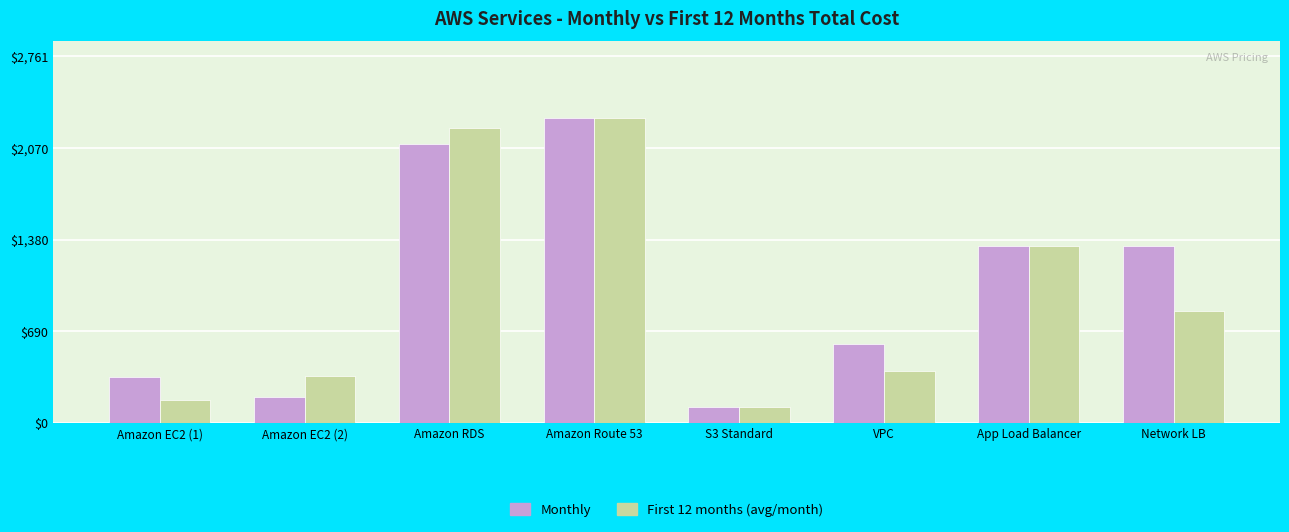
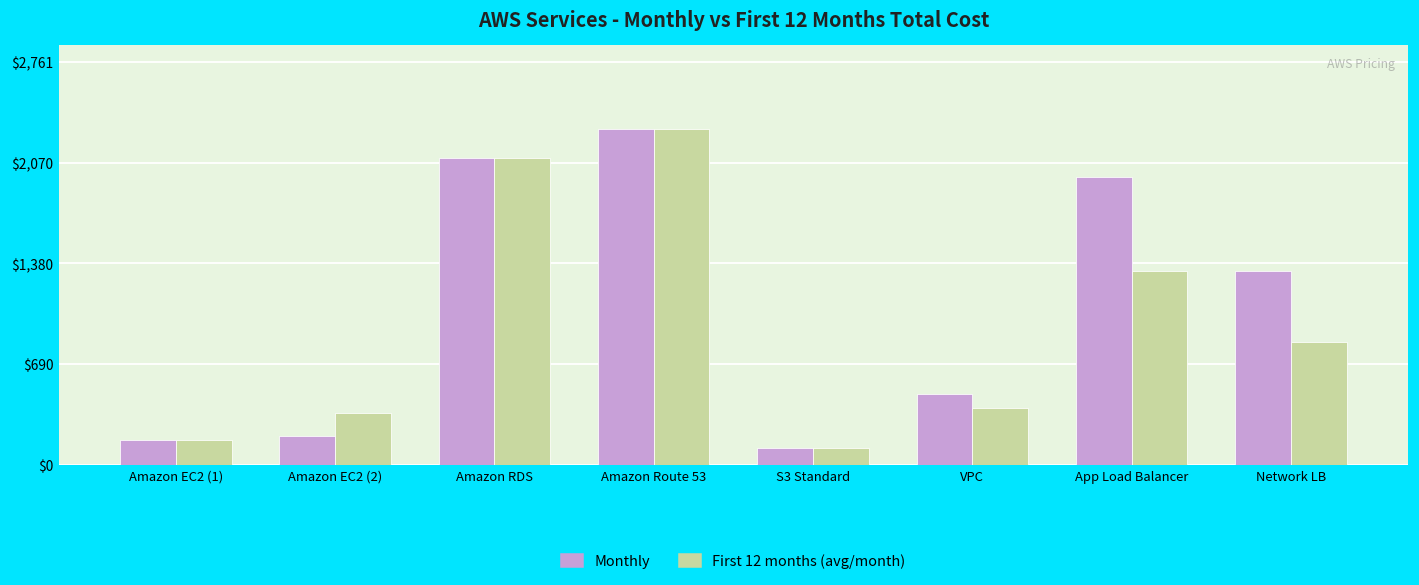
  {
    "Monthly": {
-     "Amazon EC2 (1)": "$350",
+     "Amazon EC2 (1)": "$170",
      "Amazon EC2 (2)": "$200",
      "Amazon RDS": "$2,100",
      "Amazon Route 53": "$2,300",
      "S3 Standard": "$120",
-     "VPC": "$590",
-     "App Load Balancer": "$1,330",
+     "VPC": "$480",
+     "App Load Balancer": "$1,970",
      "Network LB": "$1,330"
    },
    "First 12 months (avg/month)": {
      "Amazon EC2 (1)": "$170",
      "Amazon EC2 (2)": "$350",
-     "Amazon RDS": "$2,220",
+     "Amazon RDS": "$2,100",
      "Amazon Route 53": "$2,300",
      "S3 Standard": "$120",
      "VPC": "$390",
      "App Load Balancer": "$1,330",
      "Network LB": "$840"
    }
  }
